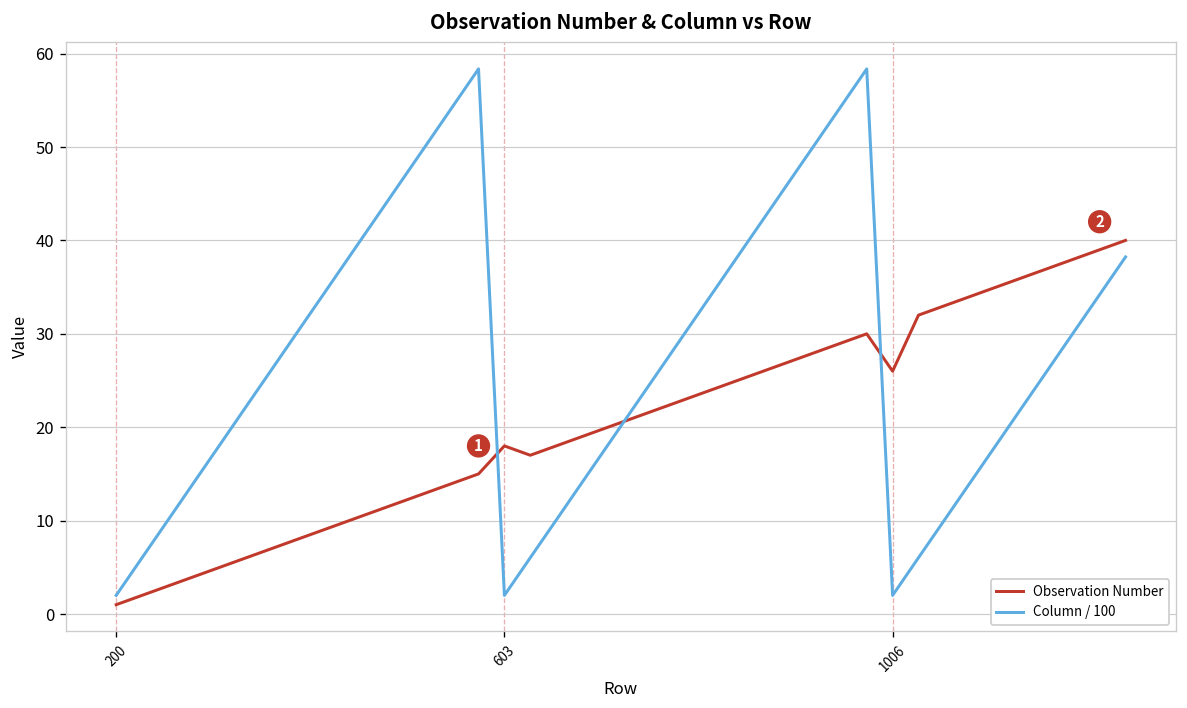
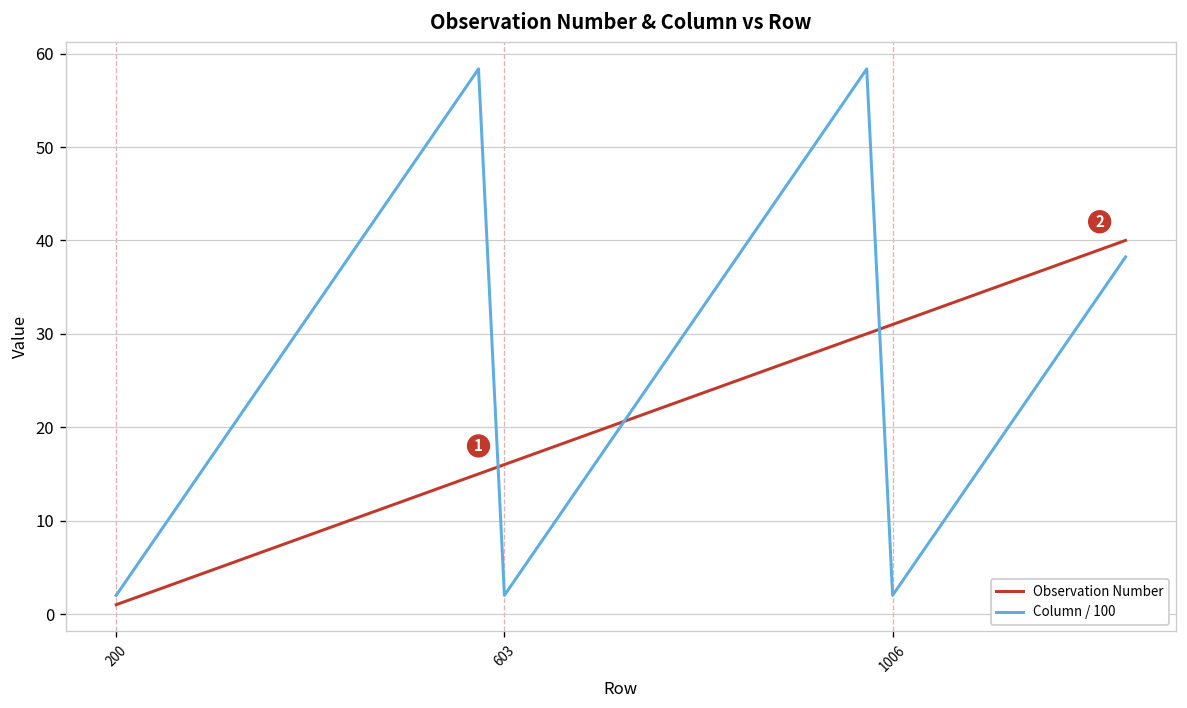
  {
    "Observation Number": {
      "200": 1,
-     "603": 18,
-     "1006": 26
+     "603": 16,
+     "1006": 31
    },
    "Column / 100": {
      "200": 2,
      "603": 2,
      "1006": 2
    }
  }
